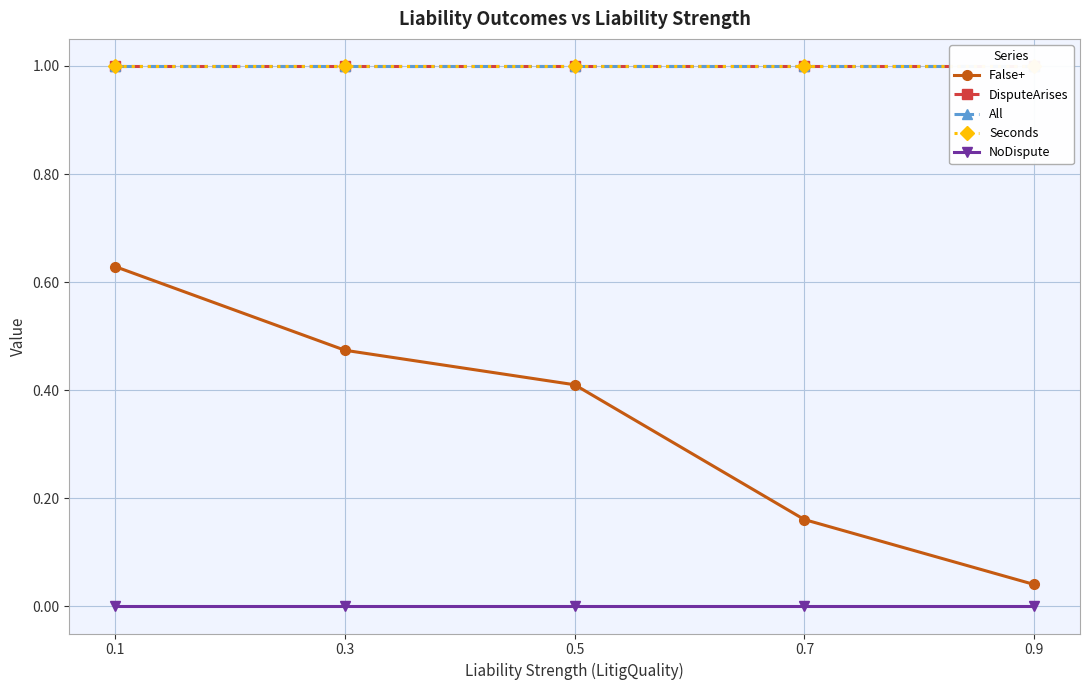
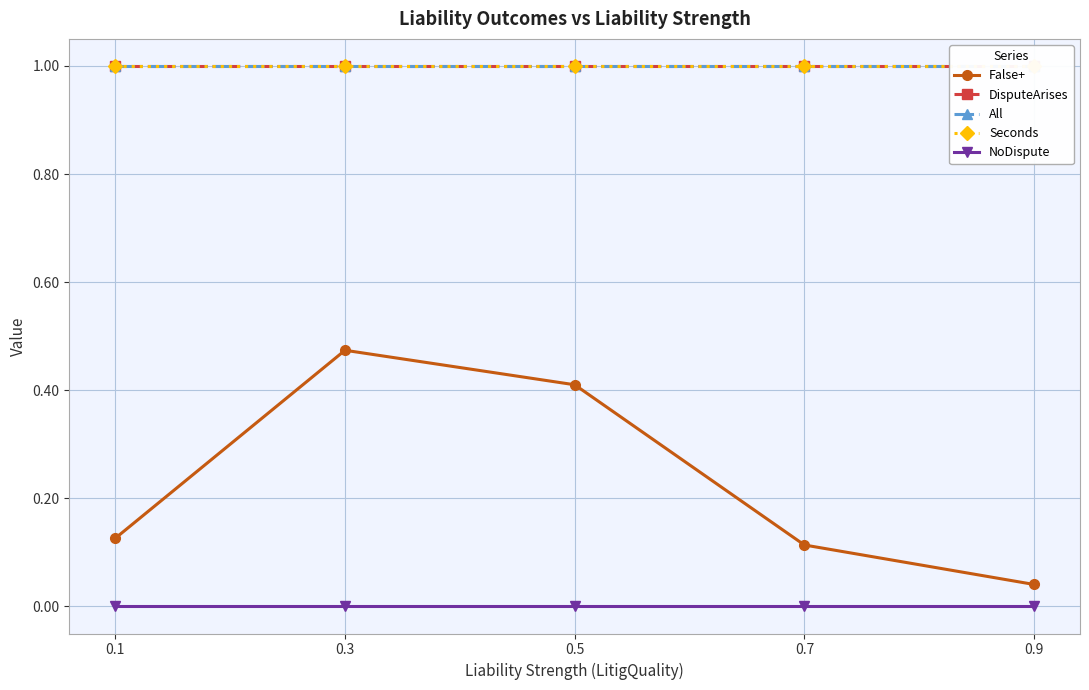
  {
    "False+": {
-     "0.1": 0.63,
+     "0.1": 0.13,
      "0.3": 0.47,
      "0.5": 0.41,
-     "0.7": 0.16,
+     "0.7": 0.11,
      "0.9": 0.04
    },
    "Seconds": {
      "0.1": 1.00,
      "0.3": 1.00,
      "0.5": 1.00,
      "0.7": 1.00
    },
    "NoDispute": {
      "0.1": 0.00,
      "0.3": 0.00,
      "0.5": 0.00,
      "0.7": 0.00,
      "0.9": 0.00
    }
  }
